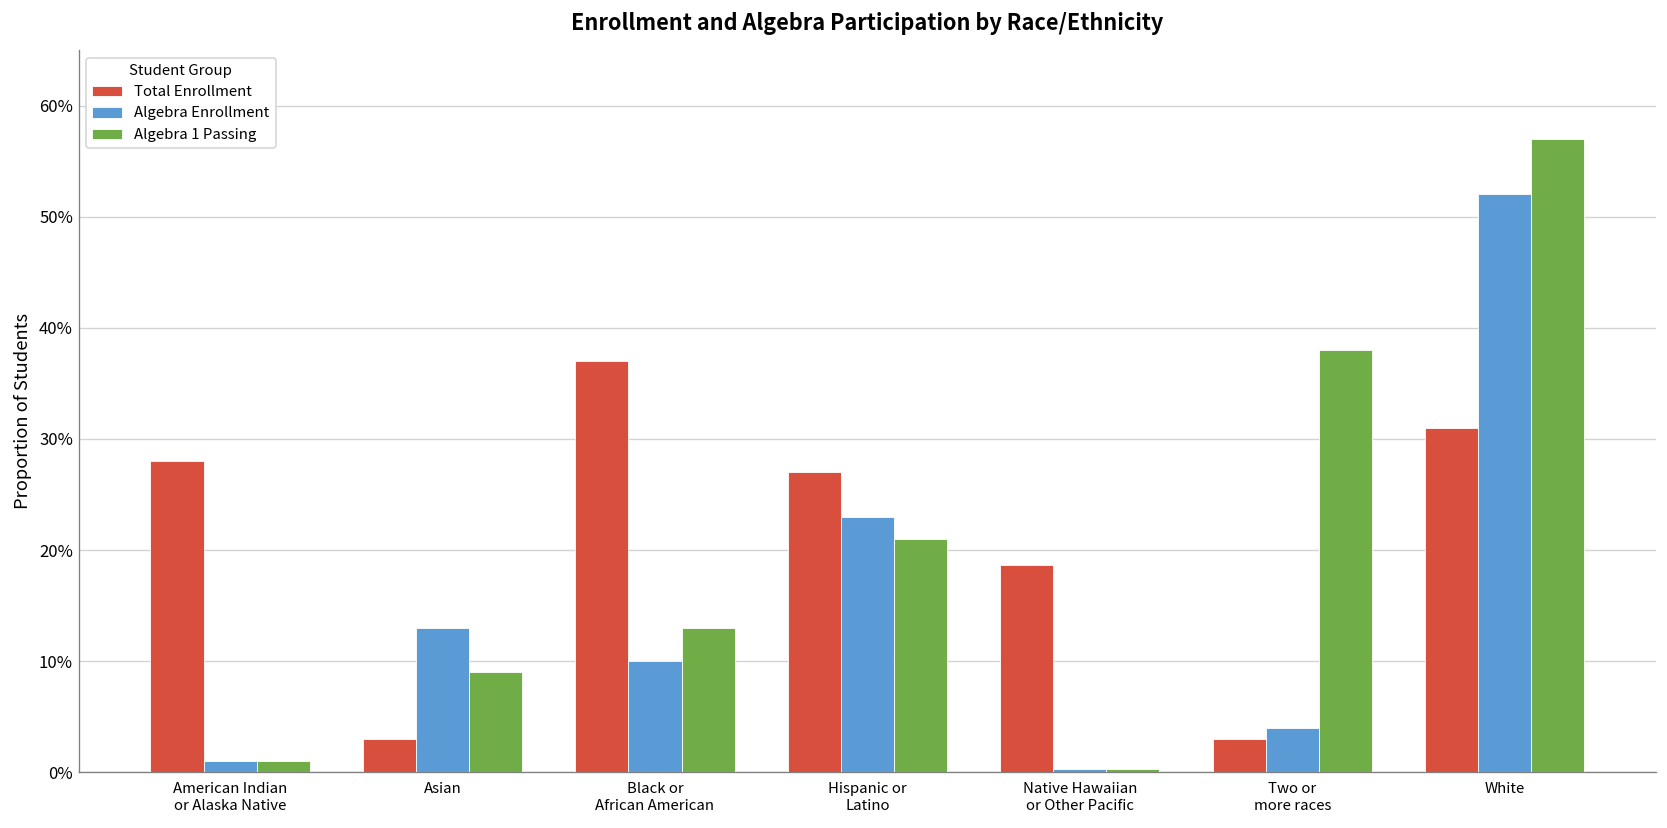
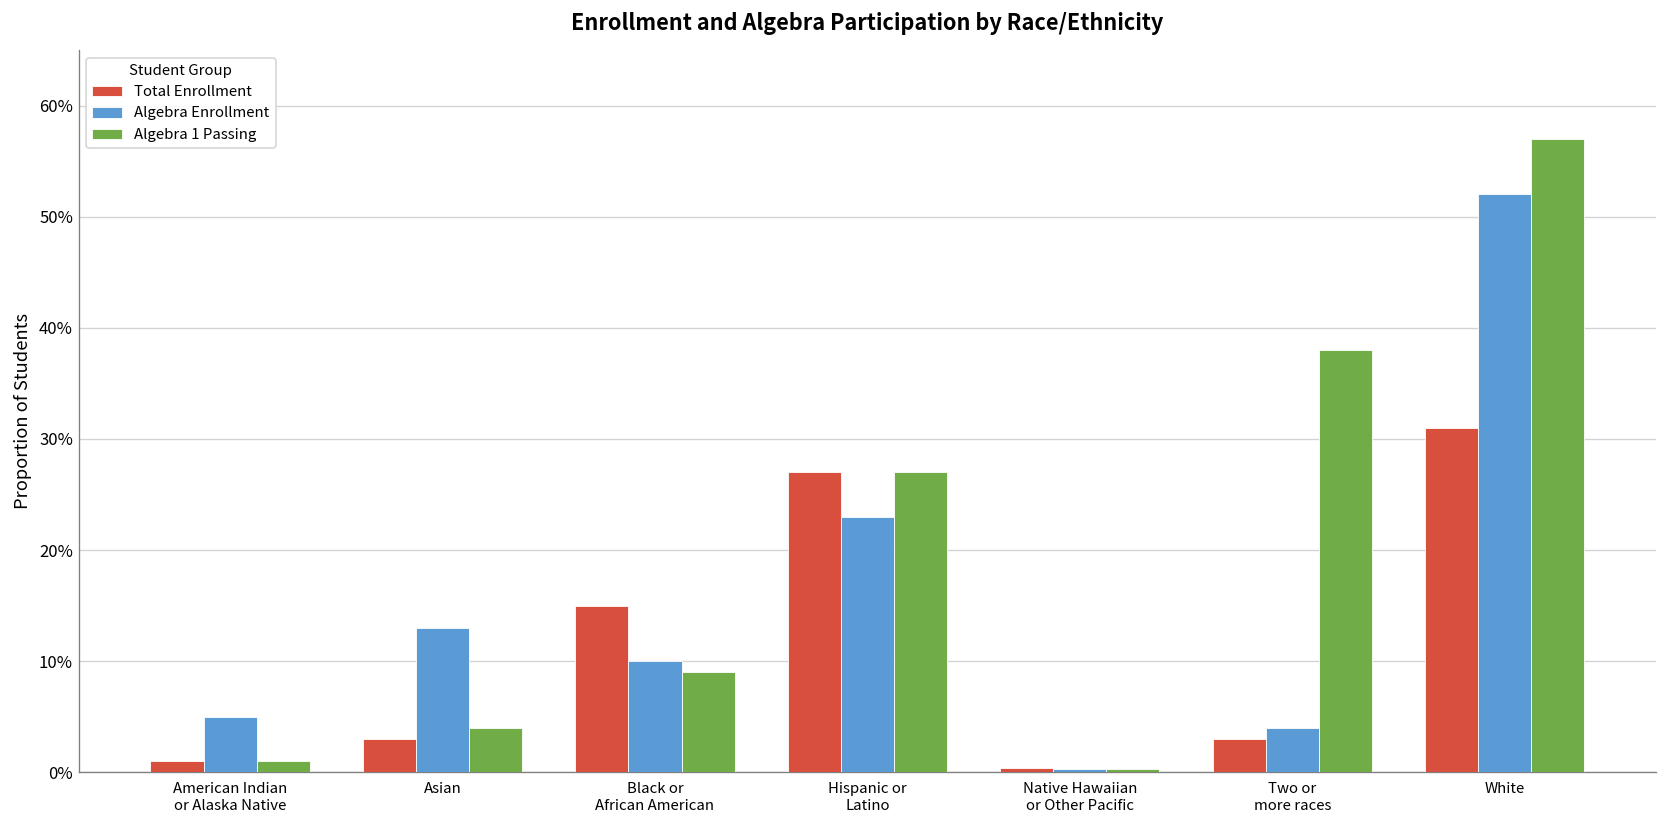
  {
    "Total Enrollment": {
-     "American Indian or Alaska Native": "28%",
+     "American Indian or Alaska Native": "1%",
      "Asian": "3%",
-     "Black or African American": "37%",
+     "Black or African American": "15%",
      "Hispanic or Latino": "27%",
-     "Native Hawaiian or Other Pacific": "19%",
+     "Native Hawaiian or Other Pacific": "0%",
      "Two or more races": "3%",
      "White": "31%"
    },
    "Algebra Enrollment": {
-     "American Indian or Alaska Native": "1%",
+     "American Indian or Alaska Native": "5%",
      "Asian": "13%",
      "Black or African American": "10%",
      "Hispanic or Latino": "23%",
      "Native Hawaiian or Other Pacific": "0%",
      "Two or more races": "4%",
      "White": "52%"
    },
    "Algebra 1 Passing": {
      "American Indian or Alaska Native": "1%",
-     "Asian": "9%",
-     "Black or African American": "13%",
-     "Hispanic or Latino": "21%",
+     "Asian": "4%",
+     "Black or African American": "9%",
+     "Hispanic or Latino": "27%",
      "Native Hawaiian or Other Pacific": "0%",
      "Two or more races": "38%",
      "White": "57%"
    }
  }
